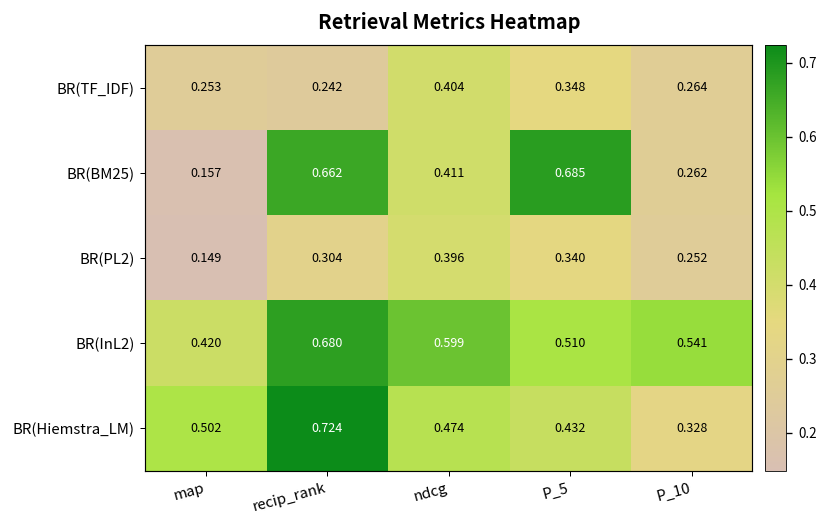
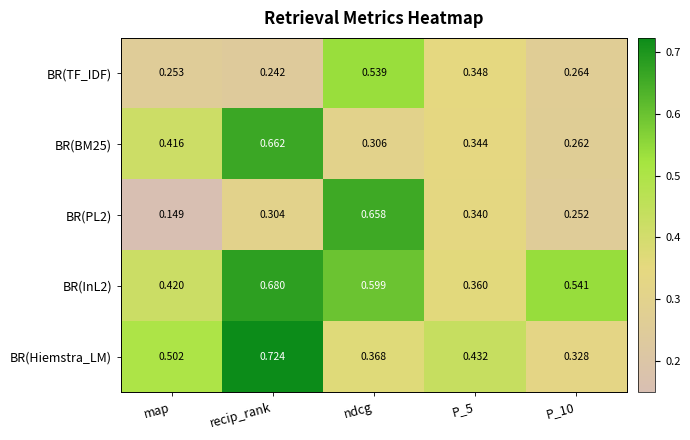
  {
    "BR(TF_IDF)": {
      "map": 0.253,
      "recip_rank": 0.242,
-     "ndcg": 0.404,
+     "ndcg": 0.539,
      "P_5": 0.348,
      "P_10": 0.264
    },
    "BR(BM25)": {
-     "map": 0.157,
+     "map": 0.416,
      "recip_rank": 0.662,
-     "ndcg": 0.411,
-     "P_5": 0.685,
+     "ndcg": 0.306,
+     "P_5": 0.344,
      "P_10": 0.262
    },
    "BR(PL2)": {
      "map": 0.149,
      "recip_rank": 0.304,
-     "ndcg": 0.396,
+     "ndcg": 0.658,
      "P_5": 0.340,
      "P_10": 0.252
    },
    "BR(InL2)": {
      "map": 0.420,
      "recip_rank": 0.680,
      "ndcg": 0.599,
-     "P_5": 0.510,
+     "P_5": 0.360,
      "P_10": 0.541
    },
    "BR(Hiemstra_LM)": {
      "map": 0.502,
      "recip_rank": 0.724,
-     "ndcg": 0.474,
+     "ndcg": 0.368,
      "P_5": 0.432,
      "P_10": 0.328
    }
  }
